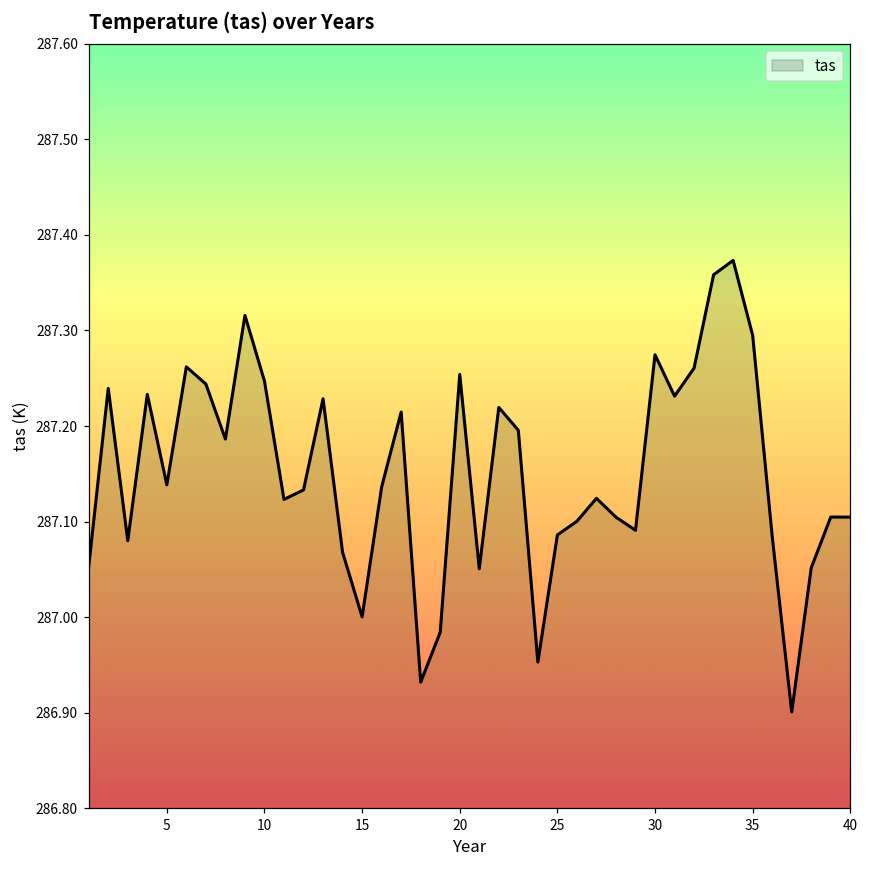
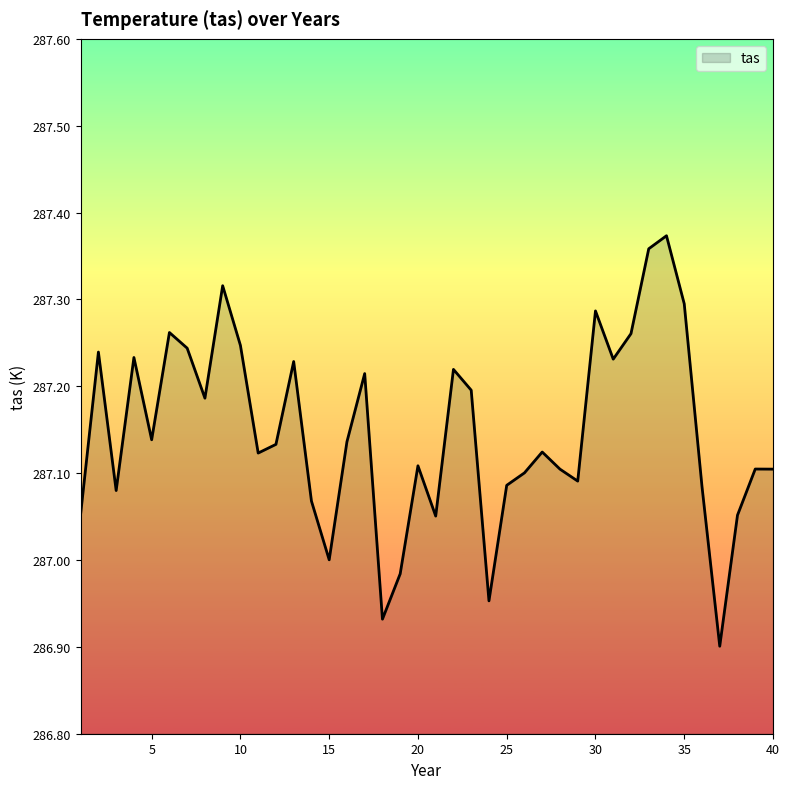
  {
    "5": 287.14,
    "10": 287.25,
    "15": 287.00,
-   "20": 287.25,
+   "20": 287.11,
    "25": 287.09,
-   "30": 287.27,
+   "30": 287.29,
    "35": 287.29,
    "40": 287.10
  }
